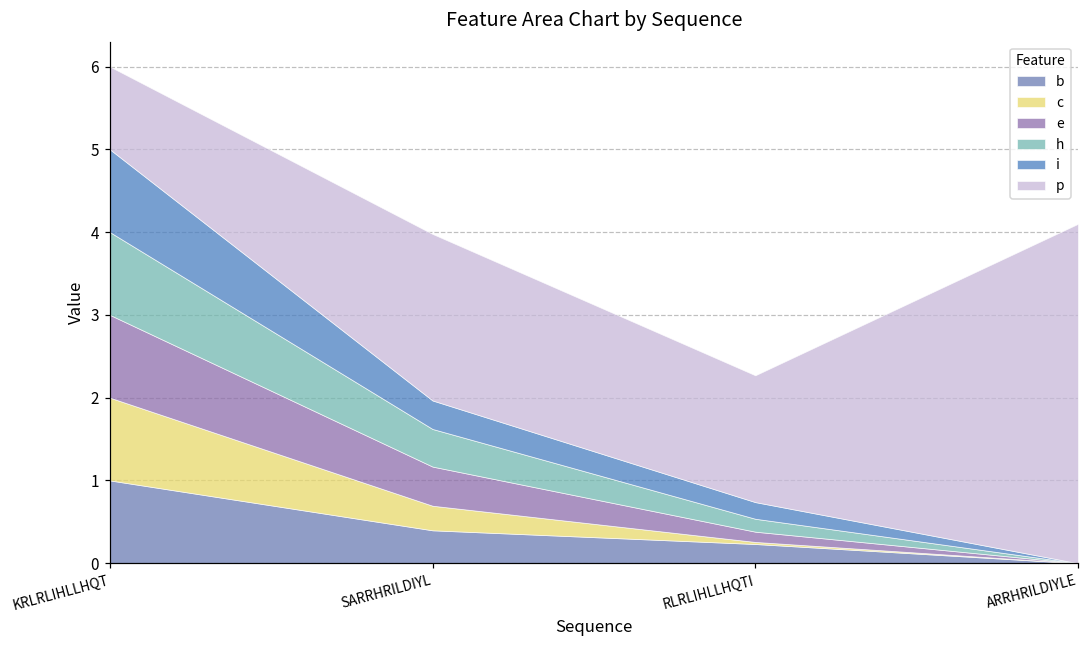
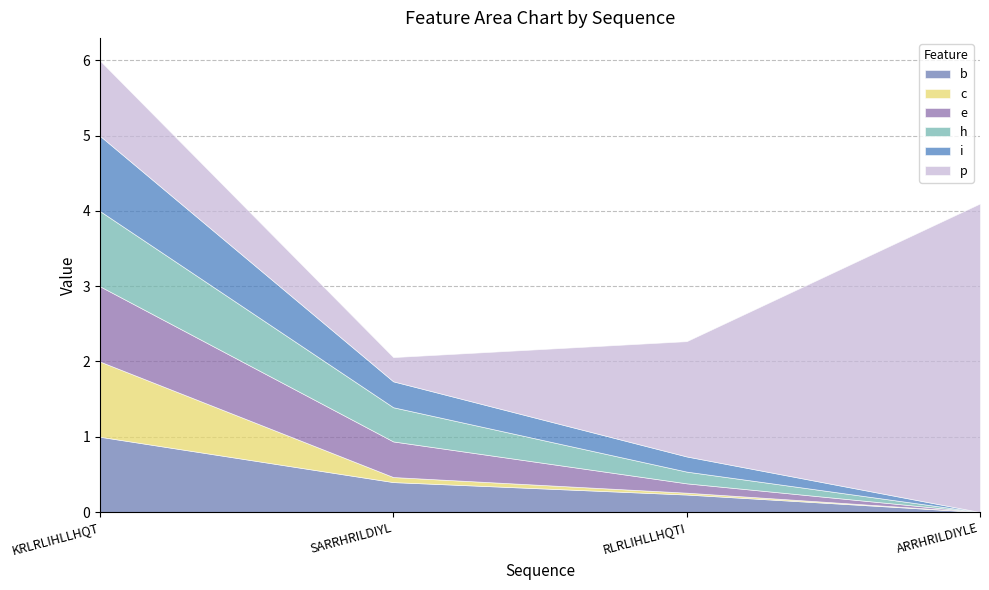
  {
    "c": {
      "KRLRLIHLLHQT": 1.0,
-     "SARRHRILDIYL": 0.3
+     "SARRHRILDIYL": 0.1
    },
    "p": {
      "KRLRLIHLLHQT": 1.0,
-     "SARRHRILDIYL": 2.0,
+     "SARRHRILDIYL": 0.3,
      "RLRLIHLLHQTI": 1.5,
      "ARRHRILDIYLE": 4.1
    }
  }
